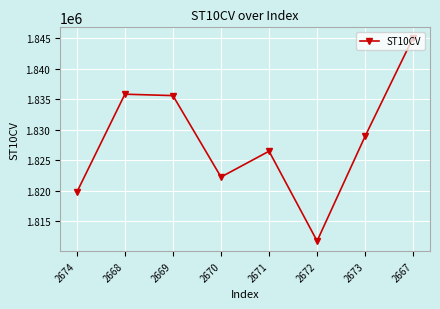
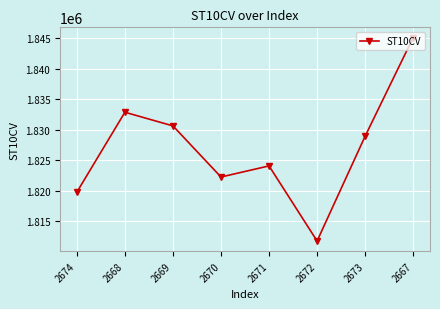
  {
    "2674": 1820000,
-   "2668": 1836000,
-   "2669": 1836000,
+   "2668": 1833000,
+   "2669": 1831000,
    "2670": 1822000,
-   "2671": 1826000,
+   "2671": 1824000,
    "2672": 1812000,
    "2673": 1829000
  }
